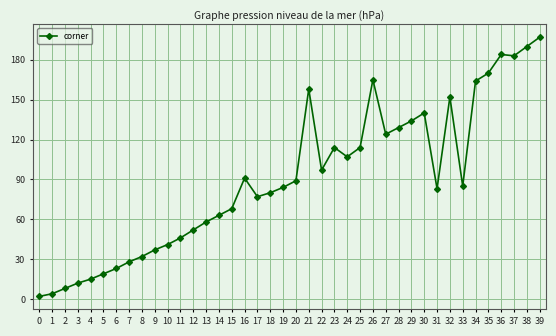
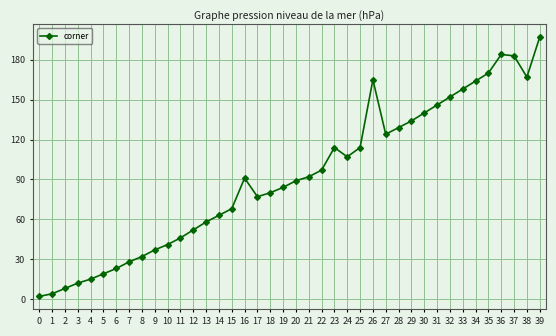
  {
    "0": 2,
    "1": 4,
    "2": 8,
    "3": 12,
    "4": 15,
    "5": 19,
    "6": 23,
    "7": 28,
    "8": 32,
    "9": 37,
    "10": 41,
    "11": 46,
    "12": 52,
    "13": 58,
    "14": 63,
    "15": 68,
    "16": 91,
    "17": 77,
    "18": 80,
    "19": 84,
    "20": 89,
-   "21": 158,
+   "21": 92,
    "22": 97,
    "23": 114,
    "24": 107,
    "25": 114,
    "26": 165,
    "27": 124,
    "28": 129,
    "29": 134,
    "30": 140,
-   "31": 83,
+   "31": 146,
    "32": 152,
-   "33": 85,
+   "33": 158,
    "34": 164,
    "35": 170,
    "36": 184,
    "37": 183,
-   "38": 190,
+   "38": 167,
    "39": 197
  }
